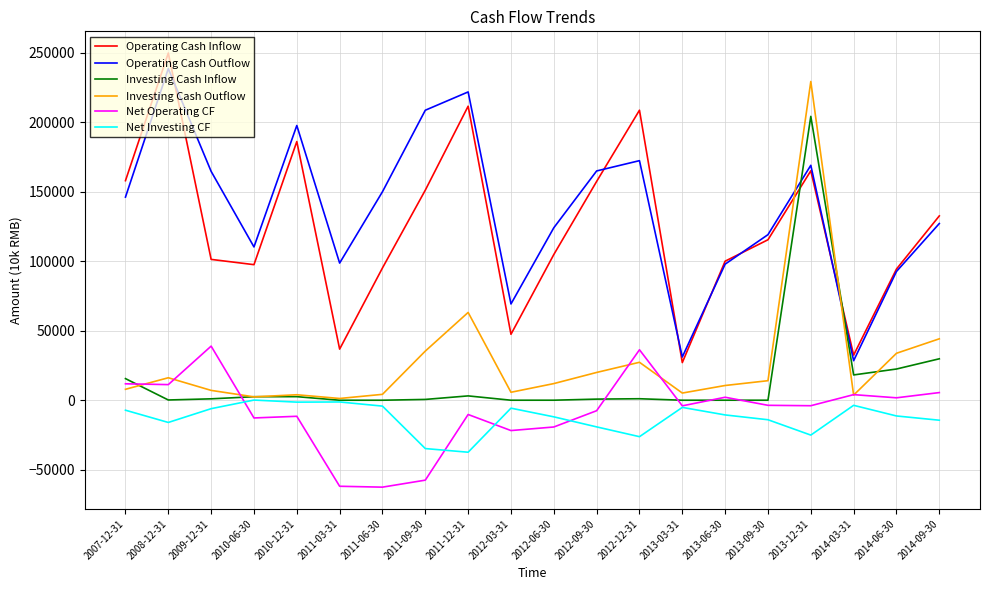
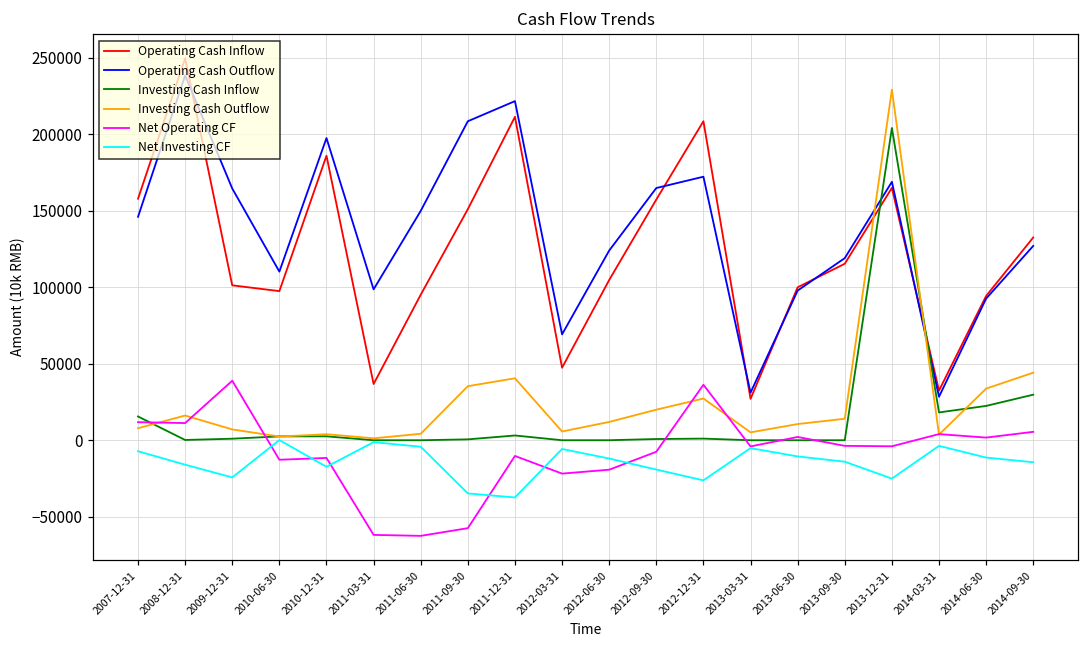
  {
    "Operating Cash Inflow": {
      "2007-12-31": 158000,
      "2009-12-31": 101000,
      "2010-06-30": 97000,
      "2010-12-31": 186000,
      "2011-03-31": 37000,
      "2011-06-30": 95000,
      "2011-09-30": 151000,
      "2011-12-31": 211000,
      "2012-03-31": 47000,
      "2012-06-30": 105000,
      "2012-09-30": 157000,
      "2012-12-31": 209000,
      "2013-03-31": 27000,
      "2013-06-30": 100000,
      "2013-09-30": 115000,
      "2013-12-31": 165000,
      "2014-03-31": 32000,
      "2014-09-30": 133000
    },
    "Operating Cash Outflow": {
      "2007-12-31": 146000,
      "2009-12-31": 165000,
      "2010-06-30": 110000,
      "2010-12-31": 198000,
      "2011-03-31": 99000,
      "2011-06-30": 150000,
      "2011-09-30": 209000,
      "2011-12-31": 222000,
      "2012-03-31": 69000,
      "2012-06-30": 124000,
      "2012-09-30": 165000,
      "2012-12-31": 172000,
      "2013-03-31": 31000,
      "2013-06-30": 98000,
      "2013-09-30": 119000,
      "2013-12-31": 169000,
      "2014-03-31": 28000,
      "2014-09-30": 127000
    },
    "Investing Cash Inflow": {
      "2007-12-31": 16000,
      "2008-12-31": 0,
      "2009-12-31": 1000,
      "2011-06-30": 0,
      "2011-09-30": 1000,
      "2011-12-31": 3000,
      "2012-03-31": 0,
      "2012-06-30": 0,
      "2012-09-30": 1000,
      "2012-12-31": 1000,
      "2013-03-31": 0,
      "2013-06-30": 0,
      "2013-09-30": 0,
      "2013-12-31": 204000,
      "2014-03-31": 18000,
      "2014-06-30": 22000,
      "2014-09-30": 30000
    },
    "Investing Cash Outflow": {
      "2007-12-31": 8000,
      "2008-12-31": 16000,
      "2009-12-31": 7000,
      "2011-06-30": 4000,
      "2011-09-30": 35000,
-     "2011-12-31": 63000,
+     "2011-12-31": 41000,
      "2012-03-31": 6000,
      "2012-06-30": 12000,
      "2012-09-30": 20000,
      "2012-12-31": 27000,
      "2013-03-31": 5000,
      "2013-06-30": 11000,
      "2013-09-30": 14000,
      "2013-12-31": 229000,
      "2014-06-30": 34000,
      "2014-09-30": 44000
    },
    "Net Operating CF": {
      "2007-12-31": 12000,
      "2008-12-31": 11000,
      "2009-12-31": 39000,
      "2010-06-30": -13000,
      "2010-12-31": -12000,
      "2011-03-31": -62000,
      "2011-06-30": -63000,
      "2011-09-30": -57000,
      "2011-12-31": -10000,
      "2012-03-31": -22000,
      "2012-06-30": -19000,
      "2012-09-30": -8000,
      "2012-12-31": 36000,
      "2013-06-30": 2000,
      "2013-09-30": -4000,
      "2013-12-31": -4000,
      "2014-06-30": 2000,
      "2014-09-30": 5000
    },
    "Net Investing CF": {
      "2007-12-31": -7000,
      "2008-12-31": -16000,
-     "2009-12-31": -6000,
+     "2009-12-31": -24000,
      "2010-06-30": 0,
-     "2010-12-31": -1000,
+     "2010-12-31": -17000,
      "2011-06-30": -4000,
      "2011-09-30": -35000,
      "2011-12-31": -37000,
      "2012-03-31": -6000,
      "2012-06-30": -12000,
      "2012-09-30": -19000,
      "2012-12-31": -26000,
      "2013-06-30": -11000,
      "2013-09-30": -14000,
      "2013-12-31": -25000,
      "2014-03-31": -4000,
      "2014-06-30": -11000,
      "2014-09-30": -14000
    }
  }
